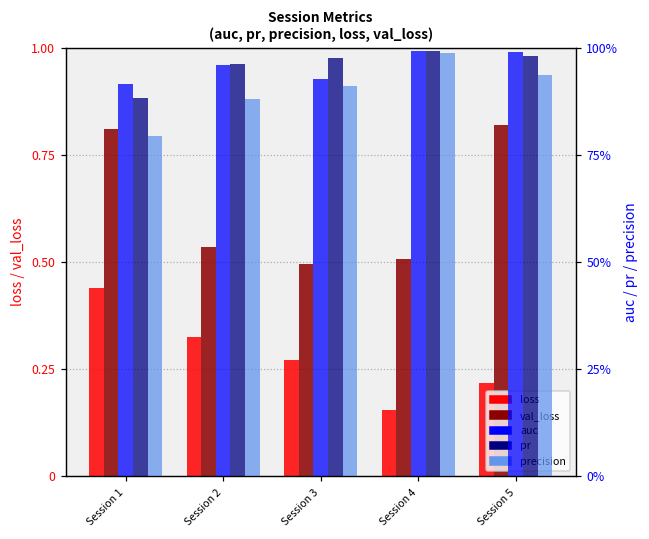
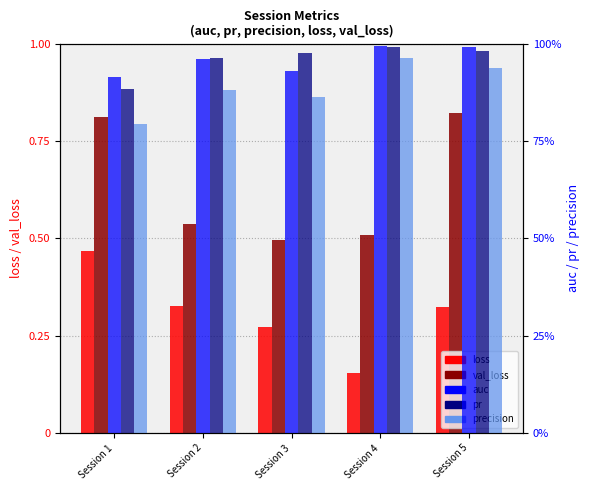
  {
    "loss": {
-     "Session 1": "0.44",
+     "Session 1": "0.47",
      "Session 2": "0.33",
      "Session 3": "0.27",
      "Session 4": "0.15",
-     "Session 5": "0.22"
+     "Session 5": "0.32"
    },
    "val_loss": {
      "Session 1": "0.81",
      "Session 2": "0.54",
      "Session 3": "0.50",
      "Session 4": "0.51",
      "Session 5": "0.82"
    },
    "auc": {
      "Session 1": "91%",
      "Session 2": "96%",
      "Session 3": "93%",
      "Session 4": "99%",
      "Session 5": "99%"
    },
    "pr": {
      "Session 1": "88%",
      "Session 2": "96%",
      "Session 3": "98%",
      "Session 4": "99%",
      "Session 5": "98%"
    },
    "precision": {
      "Session 1": "79%",
      "Session 2": "88%",
-     "Session 3": "91%",
-     "Session 4": "99%",
+     "Session 3": "86%",
+     "Session 4": "96%",
      "Session 5": "94%"
    }
  }
